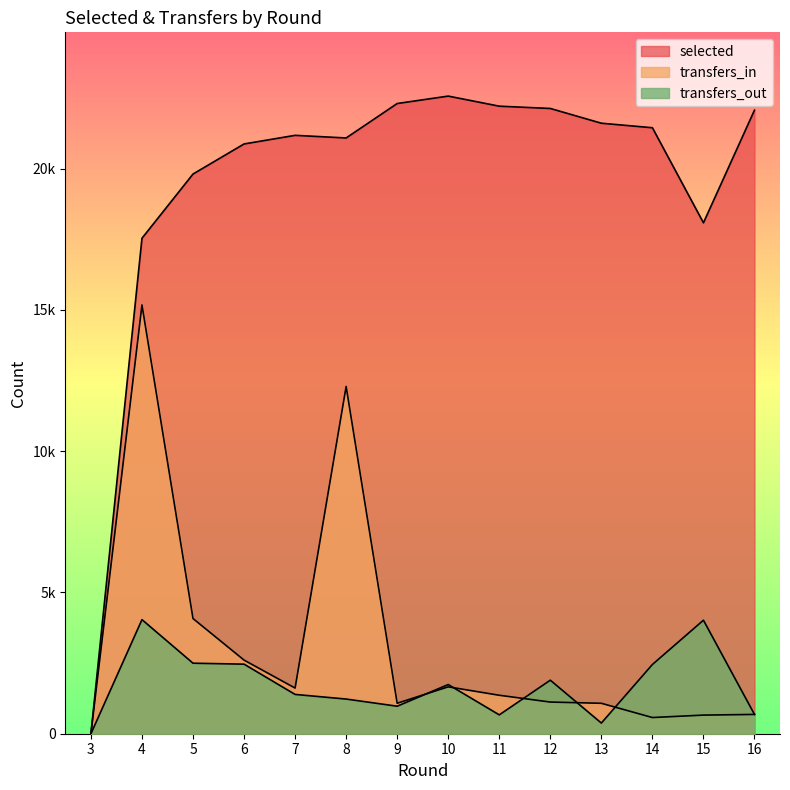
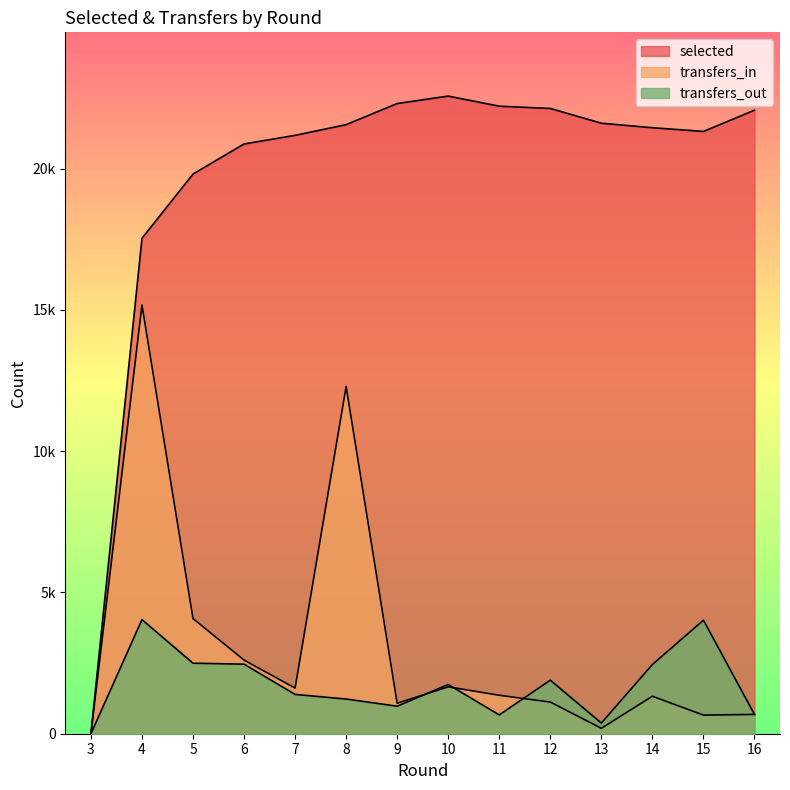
  {
    "selected": {
      "4": 17500,
      "5": 19800,
      "6": 20900,
      "7": 21200,
-     "8": 21100,
+     "8": 21600,
      "9": 22300,
      "10": 22600,
      "11": 22200,
      "12": 22100,
      "13": 21600,
      "14": 21400,
-     "15": 18100,
+     "15": 21300,
      "16": 22100
    },
    "transfers_in": {
      "4": 15200,
      "5": 4100,
      "6": 2600,
      "7": 1600,
      "8": 12300,
      "9": 1100,
      "11": 1400,
      "12": 1100,
-     "13": 1100,
-     "14": 600,
+     "13": 200,
+     "14": 1300,
      "15": 700
    },
    "transfers_out": {
      "4": 4000,
      "5": 2500,
      "6": 2500,
      "7": 1400,
      "8": 1200,
      "9": 1000,
      "11": 700,
      "12": 1900,
      "13": 400,
      "14": 2500,
      "15": 4000
    }
  }
